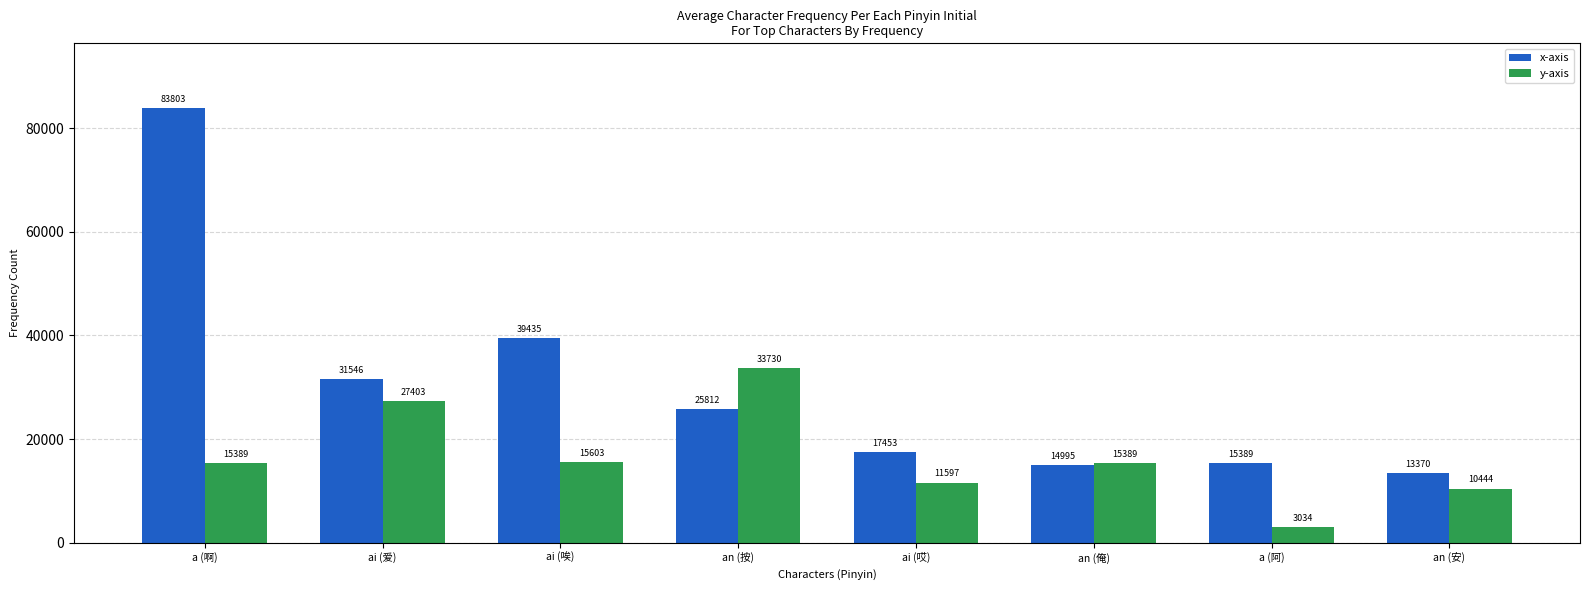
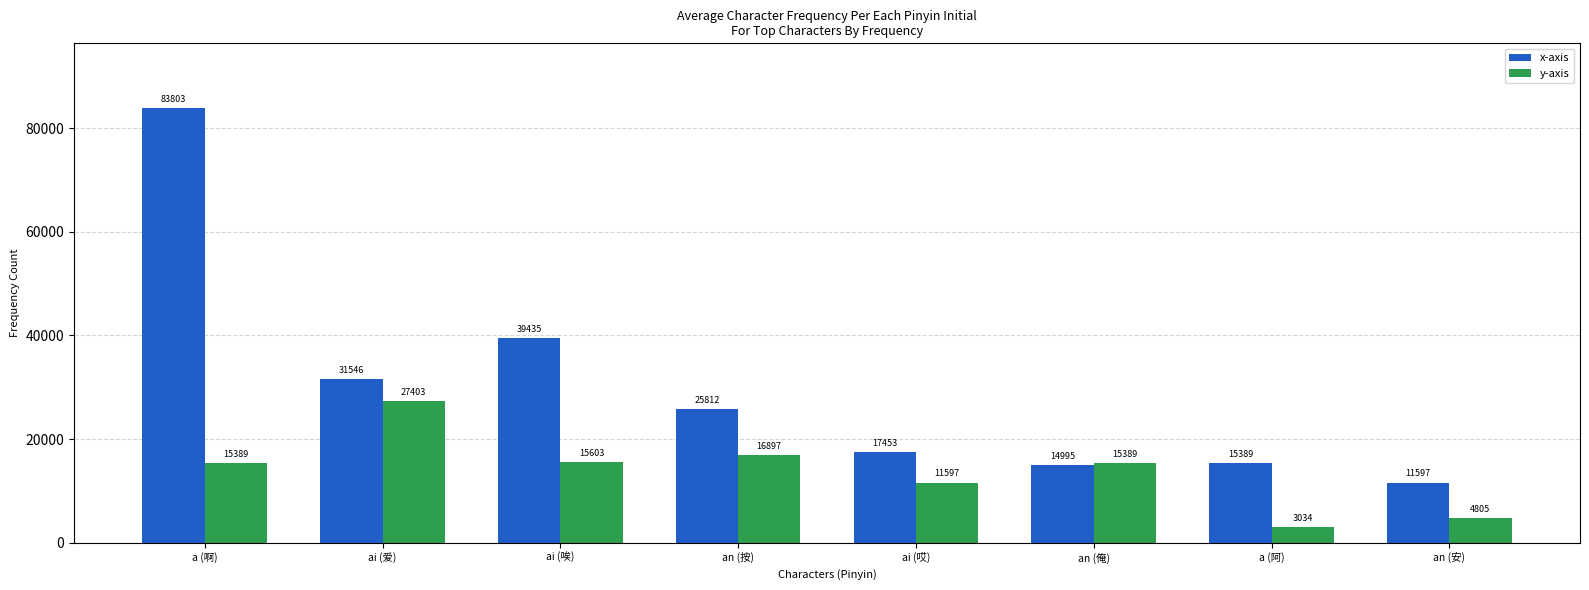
  {
    "x-axis": {
      "a (啊)": 83803,
      "ai (爱)": 31546,
      "ai (唉)": 39435,
      "an (按)": 25812,
      "ai (哎)": 17453,
      "an (俺)": 14995,
      "a (阿)": 15389,
-     "an (安)": 13370
+     "an (安)": 11597
    },
    "y-axis": {
      "a (啊)": 15389,
      "ai (爱)": 27403,
      "ai (唉)": 15603,
-     "an (按)": 33730,
+     "an (按)": 16897,
      "ai (哎)": 11597,
      "an (俺)": 15389,
      "a (阿)": 3034,
-     "an (安)": 10444
+     "an (安)": 4805
    }
  }
